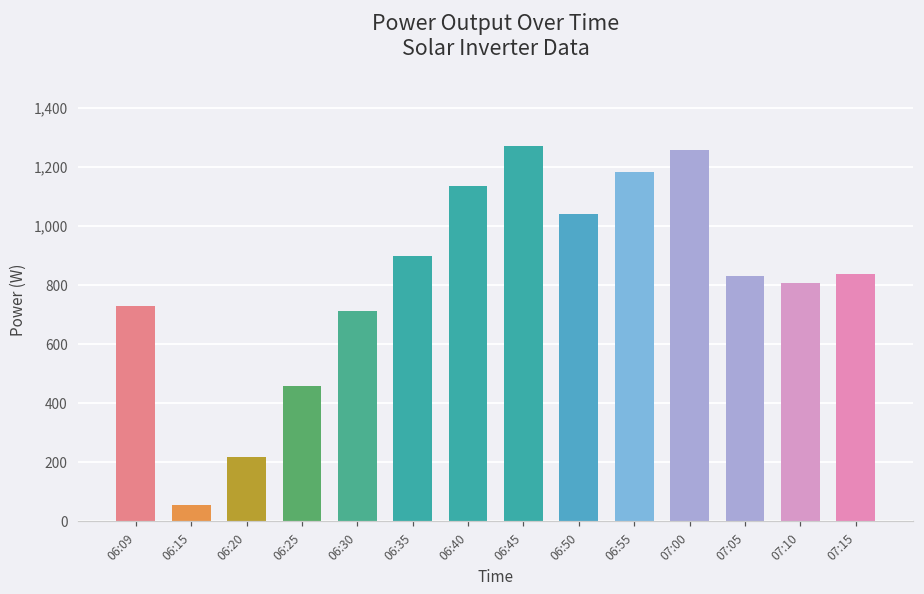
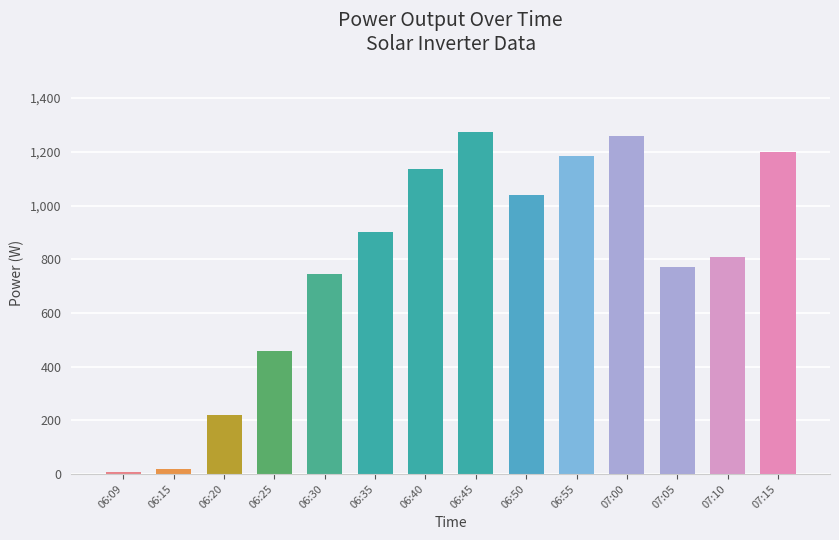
  {
-   "06:09": "730",
-   "06:15": "60",
+   "06:09": "10",
+   "06:15": "20",
    "06:20": "220",
    "06:25": "460",
-   "06:30": "710",
+   "06:30": "750",
    "06:35": "900",
    "06:40": "1,140",
    "06:45": "1,270",
    "06:50": "1,040",
    "06:55": "1,180",
    "07:00": "1,260",
-   "07:05": "830",
+   "07:05": "770",
    "07:10": "810",
-   "07:15": "840"
+   "07:15": "1,200"
  }
